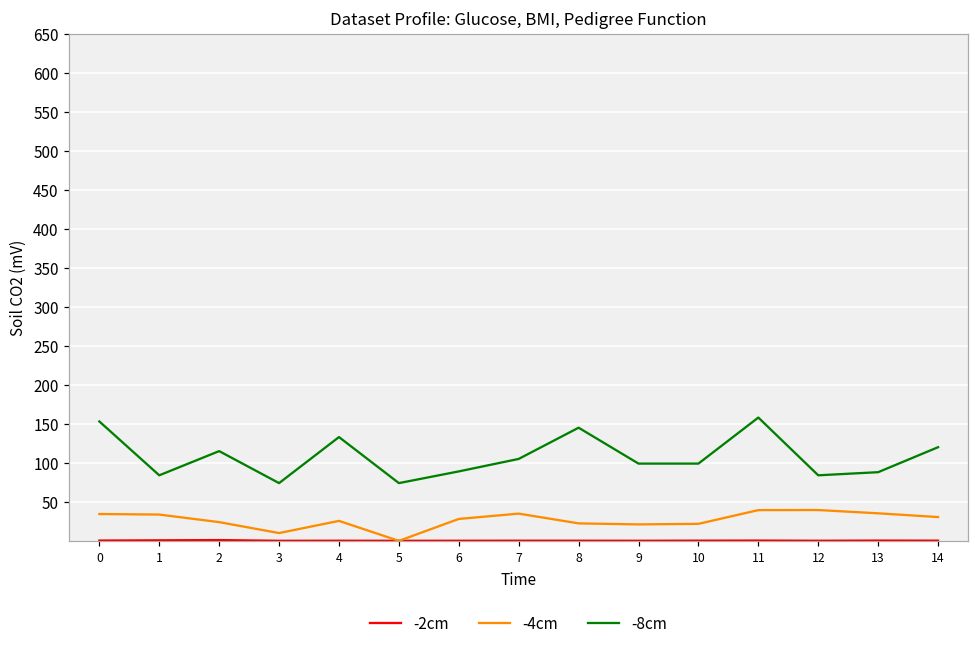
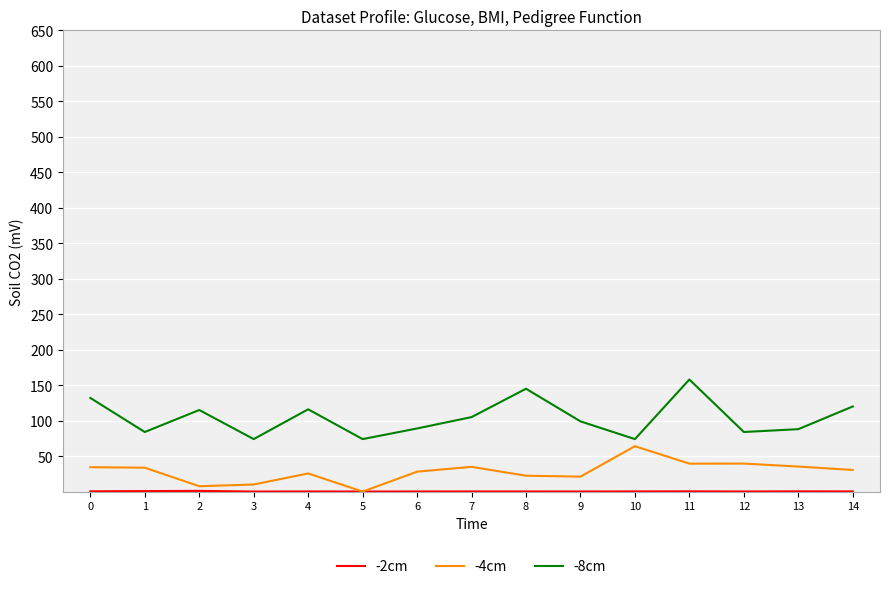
  {
    "-2cm": {
      "0": 0,
      "1": 0,
      "2": 0,
      "3": 0,
      "4": 0,
      "6": 0,
      "7": 0,
      "8": 0,
      "9": 0,
      "10": 0,
      "11": 0,
      "12": 0,
      "13": 0,
      "14": 0
    },
    "-4cm": {
      "0": 30,
      "1": 30,
-     "2": 20,
+     "2": 10,
      "3": 10,
      "4": 30,
      "6": 30,
      "7": 30,
      "8": 20,
      "9": 20,
-     "10": 20,
+     "10": 60,
      "11": 40,
      "12": 40,
      "13": 40,
      "14": 30
    },
    "-8cm": {
-     "0": 150,
+     "0": 130,
      "1": 80,
      "2": 120,
      "3": 70,
-     "4": 130,
+     "4": 120,
      "5": 70,
      "6": 90,
      "7": 110,
      "8": 150,
      "9": 100,
-     "10": 100,
+     "10": 70,
      "11": 160,
      "12": 80,
      "13": 90,
      "14": 120
    }
  }
